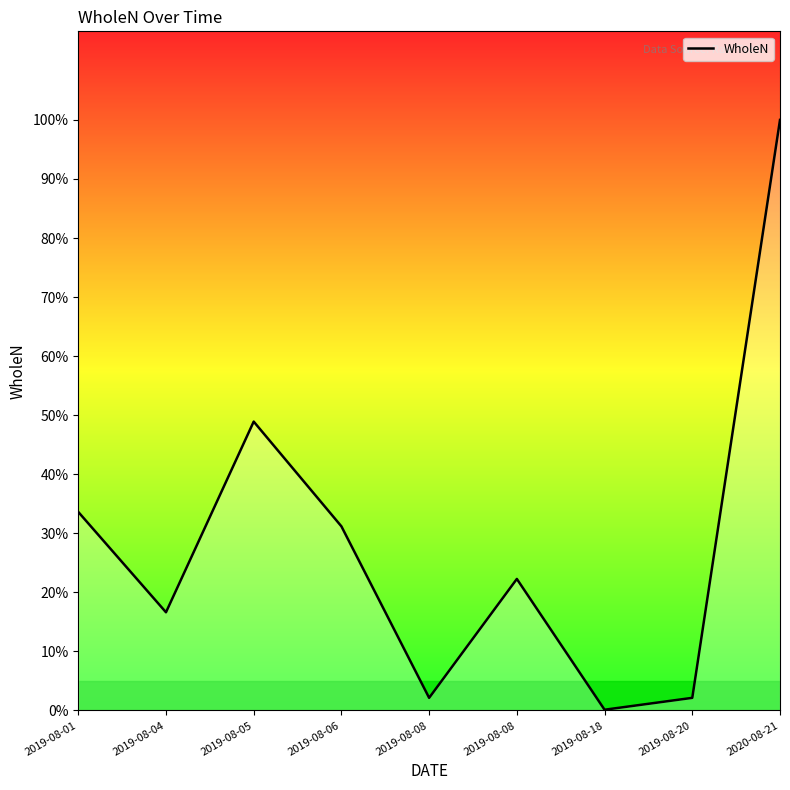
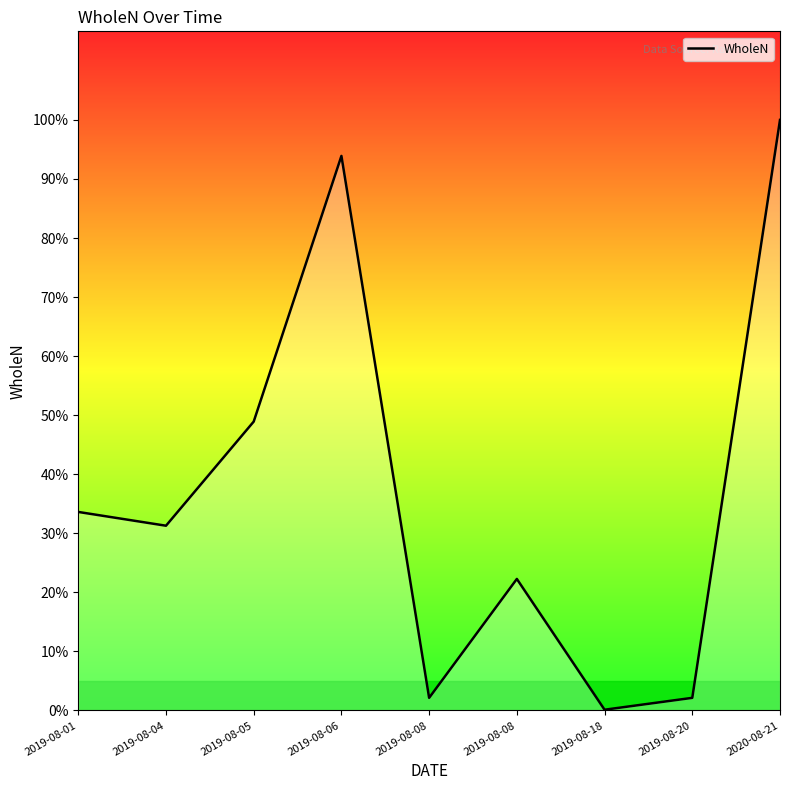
  {
    "2019-08-01": "34%",
-   "2019-08-04": "17%",
+   "2019-08-04": "31%",
    "2019-08-05": "49%",
-   "2019-08-06": "31%",
+   "2019-08-06": "94%",
    "2020-08-21": "100%"
  }
